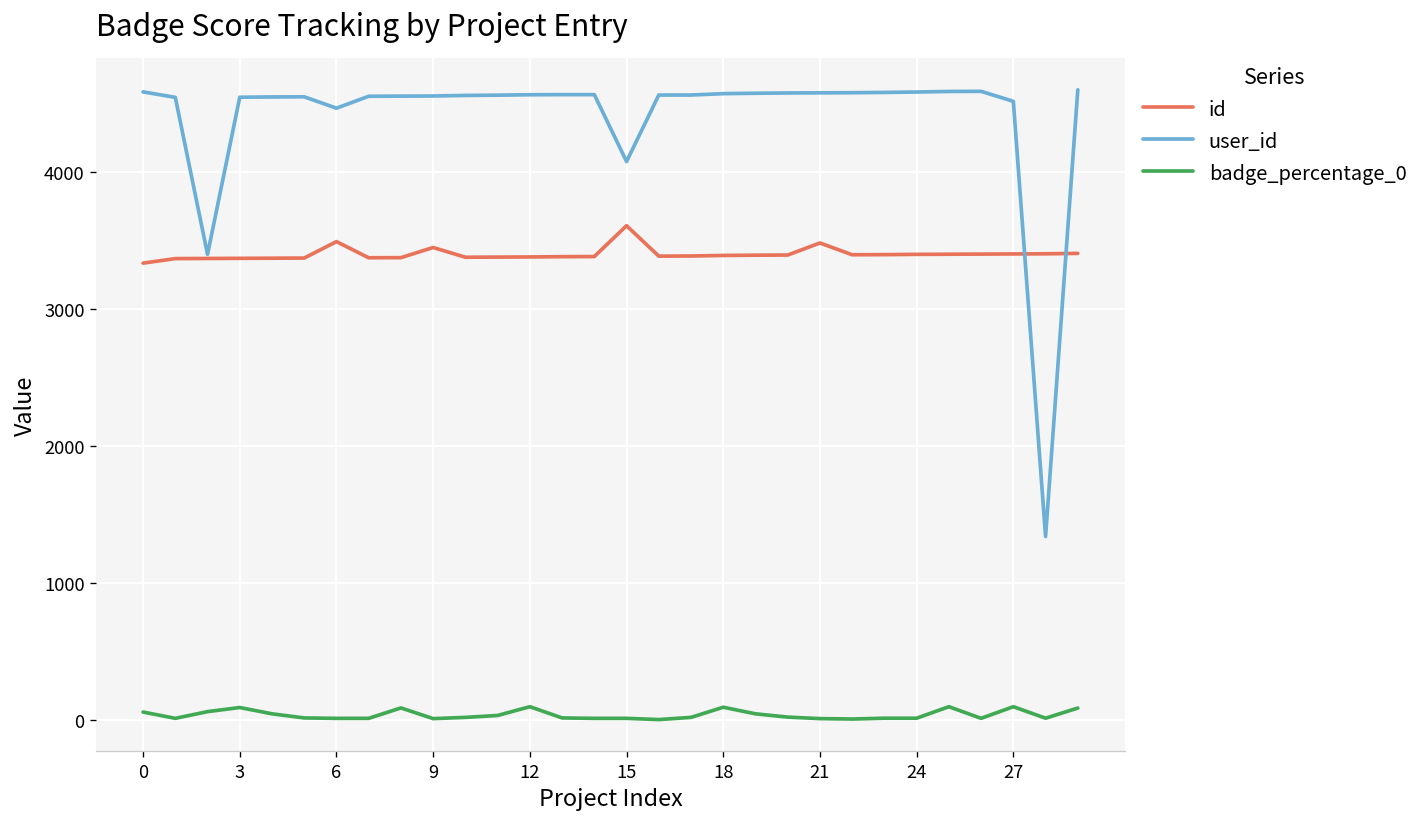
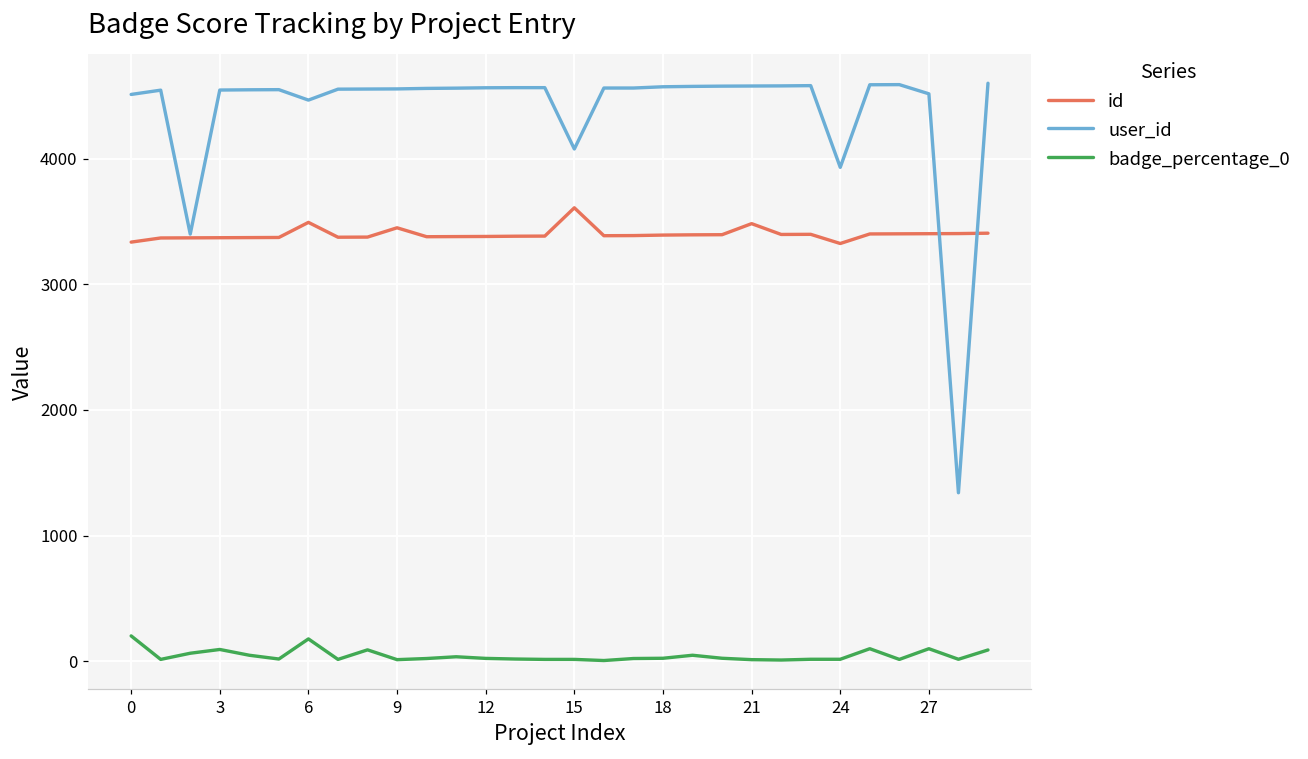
  {
    "id": {
      "0": 3340,
      "3": 3370,
      "6": 3490,
      "9": 3450,
      "12": 3380,
      "15": 3610,
      "18": 3390,
      "21": 3480,
-     "24": 3400,
+     "24": 3320,
      "27": 3400
    },
    "user_id": {
-     "0": 4580,
+     "0": 4510,
      "3": 4550,
      "6": 4470,
      "9": 4550,
      "12": 4560,
      "15": 4080,
      "18": 4570,
      "21": 4580,
-     "24": 4580,
+     "24": 3930,
      "27": 4520
    },
    "badge_percentage_0": {
-     "0": 60,
+     "0": 200,
      "3": 90,
-     "6": 20,
+     "6": 180,
      "9": 10,
-     "12": 100,
+     "12": 20,
      "15": 20,
-     "18": 100,
+     "18": 20,
      "21": 10,
      "24": 20,
      "27": 100
    }
  }
